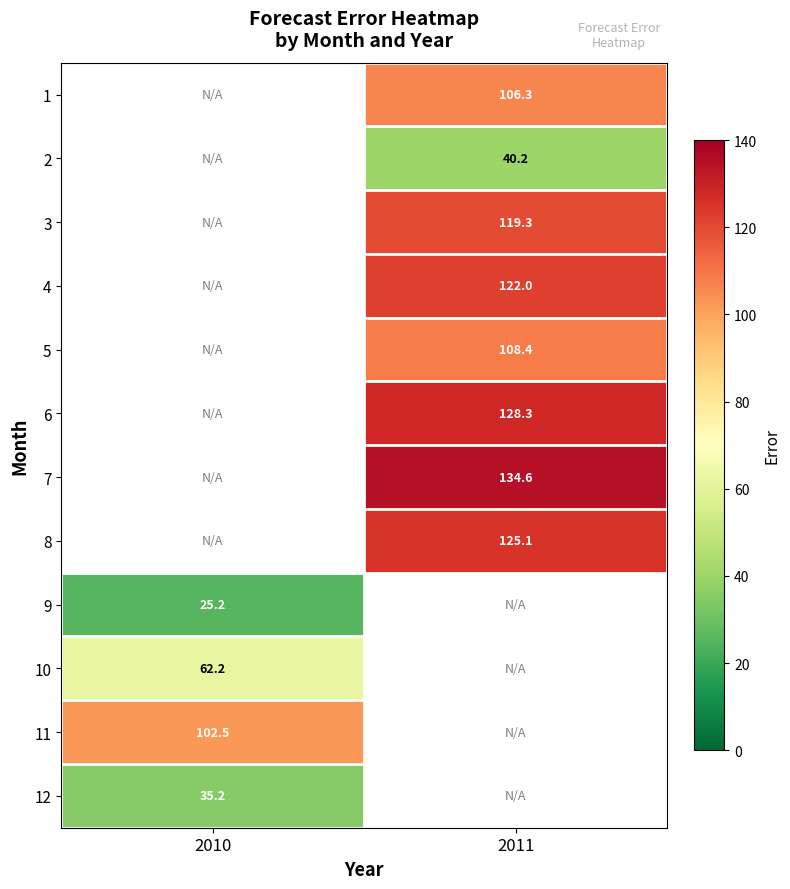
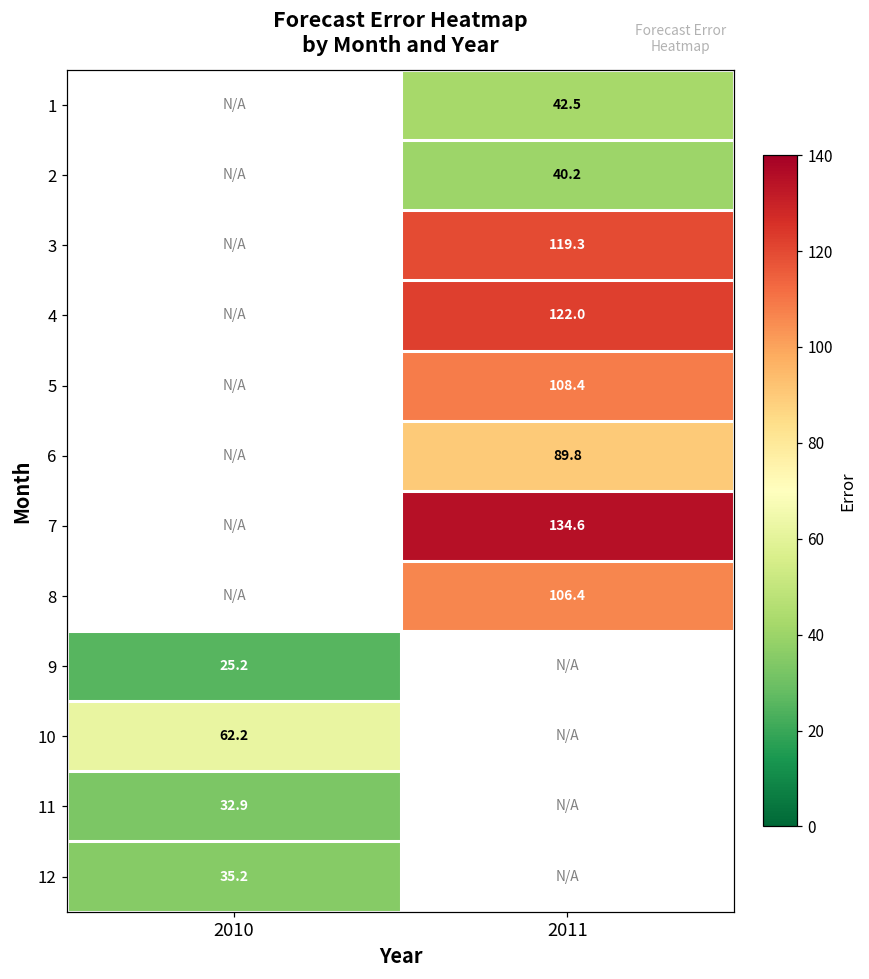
  {
    "1": {
-     "2011": 106.3
+     "2011": 42.5
    },
    "2": {
      "2011": 40.2
    },
    "3": {
      "2011": 119.3
    },
    "4": {
      "2011": 122.0
    },
    "5": {
      "2011": 108.4
    },
    "6": {
-     "2011": 128.3
+     "2011": 89.8
    },
    "7": {
      "2011": 134.6
    },
    "8": {
-     "2011": 125.1
+     "2011": 106.4
    },
    "9": {
      "2010": 25.2
    },
    "10": {
      "2010": 62.2
    },
    "11": {
-     "2010": 102.5
+     "2010": 32.9
    },
    "12": {
      "2010": 35.2
    }
  }
